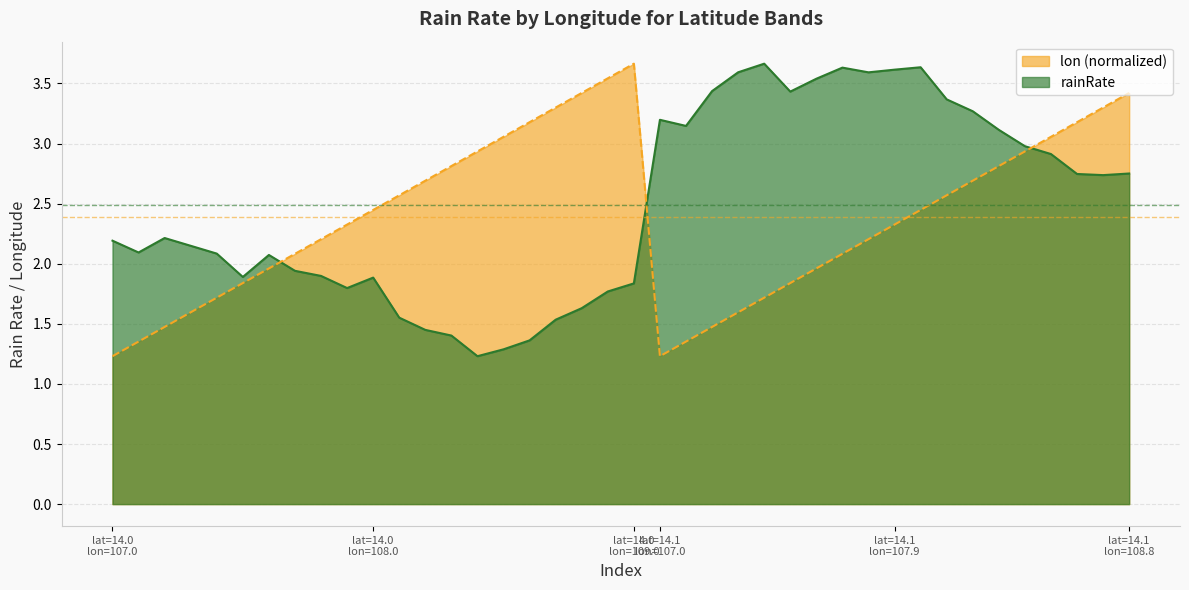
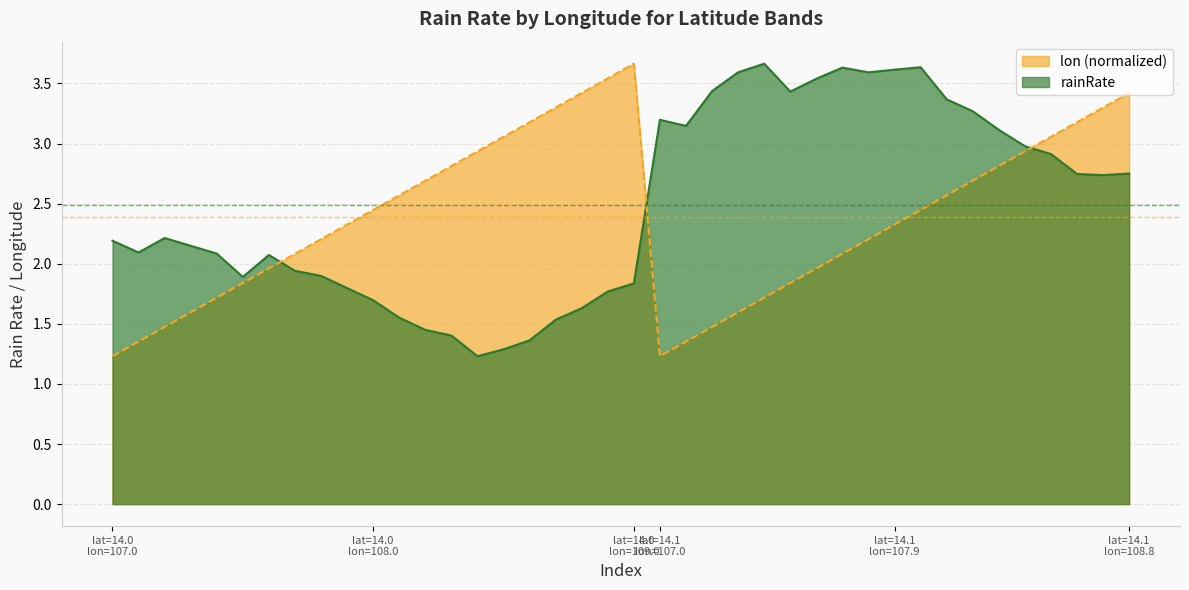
  {
    "rainRate": {
      "lat=14.0 lon=107.0": 2.19,
-     "lat=14.0 lon=108.0": 1.88,
+     "lat=14.0 lon=108.0": 1.70,
      "lat=14.1 lon=107.9": 3.61,
      "lat=14.1 lon=108.8": 2.75
    }
  }
